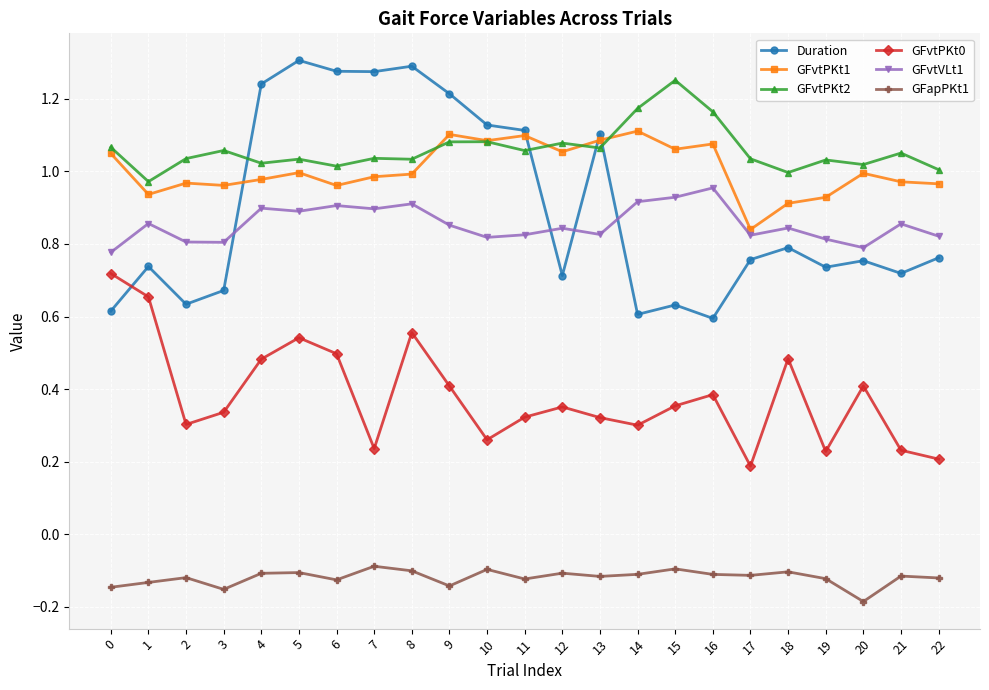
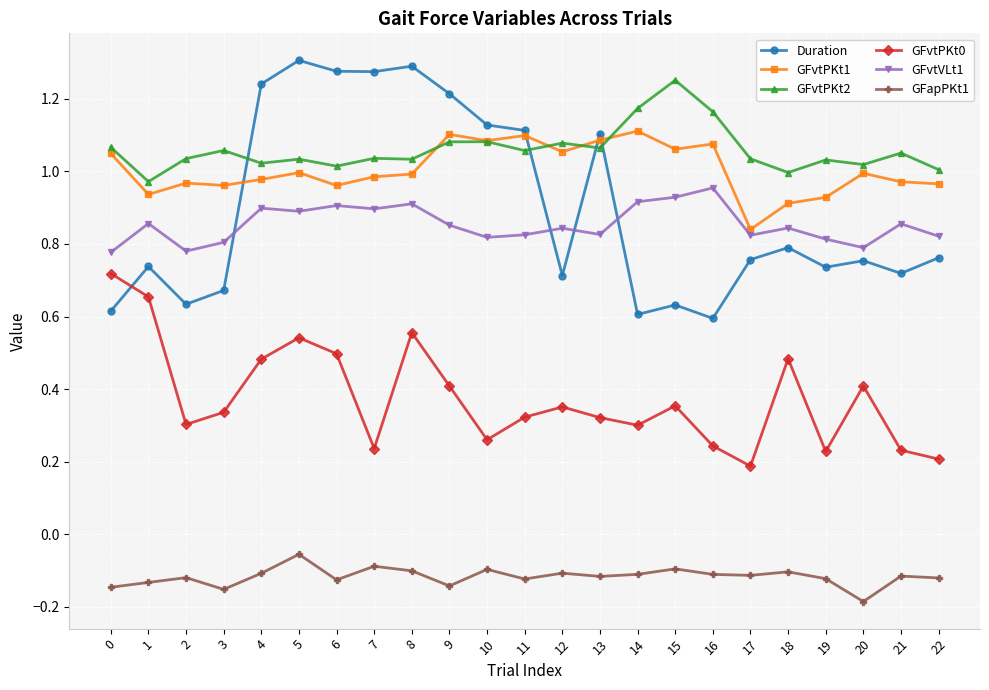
  {
    "Duration": {
      "0": 0.62,
      "1": 0.74,
      "2": 0.63,
      "3": 0.67,
      "4": 1.24,
      "5": 1.31,
      "6": 1.28,
      "7": 1.28,
      "8": 1.29,
      "9": 1.21,
      "10": 1.13,
      "11": 1.11,
      "12": 0.71,
      "13": 1.10,
      "14": 0.61,
      "15": 0.63,
      "16": 0.60,
      "17": 0.76,
      "18": 0.79,
      "19": 0.74,
      "20": 0.75,
      "21": 0.72,
      "22": 0.76
    },
    "GFvtPKt1": {
      "0": 1.05,
      "1": 0.94,
      "2": 0.97,
      "3": 0.96,
      "4": 0.98,
      "5": 1.00,
      "6": 0.96,
      "7": 0.99,
      "8": 0.99,
      "9": 1.10,
      "11": 1.10,
      "12": 1.05,
      "13": 1.09,
      "14": 1.11,
      "15": 1.06,
      "16": 1.08,
      "17": 0.84,
      "18": 0.91,
      "19": 0.93,
      "20": 0.99,
      "21": 0.97,
      "22": 0.97
    },
    "GFvtPKt2": {
      "0": 1.07,
      "1": 0.97,
      "2": 1.04,
      "3": 1.06,
      "4": 1.02,
      "5": 1.03,
      "6": 1.01,
      "7": 1.04,
      "8": 1.03,
      "9": 1.08,
      "11": 1.06,
      "12": 1.08,
      "13": 1.06,
      "14": 1.17,
      "15": 1.25,
      "16": 1.16,
      "17": 1.03,
      "18": 1.00,
      "19": 1.03,
      "20": 1.02,
      "21": 1.05,
      "22": 1.00
    },
    "GFvtPKt0": {
      "0": 0.72,
      "1": 0.65,
      "2": 0.30,
      "3": 0.34,
      "4": 0.48,
      "5": 0.54,
      "6": 0.50,
      "7": 0.24,
      "8": 0.56,
      "9": 0.41,
      "10": 0.26,
      "11": 0.32,
      "12": 0.35,
      "13": 0.32,
      "14": 0.30,
      "15": 0.35,
-     "16": 0.38,
+     "16": 0.24,
      "17": 0.19,
      "18": 0.48,
      "19": 0.23,
      "20": 0.41,
      "21": 0.23,
      "22": 0.21
    },
    "GFvtVLt1": {
      "0": 0.78,
      "1": 0.86,
-     "2": 0.81,
+     "2": 0.78,
      "3": 0.80,
      "4": 0.90,
      "5": 0.89,
      "6": 0.91,
      "7": 0.90,
      "8": 0.91,
      "9": 0.85,
      "10": 0.82,
      "11": 0.83,
      "12": 0.84,
      "13": 0.83,
      "14": 0.92,
      "15": 0.93,
      "16": 0.95,
      "17": 0.82,
      "18": 0.84,
      "19": 0.81,
      "20": 0.79,
      "21": 0.86,
      "22": 0.82
    },
    "GFapPKt1": {
      "0": -0.15,
      "1": -0.13,
      "2": -0.12,
      "3": -0.15,
      "4": -0.11,
-     "5": -0.11,
+     "5": -0.06,
      "6": -0.13,
      "7": -0.09,
      "8": -0.10,
      "9": -0.14,
      "10": -0.10,
      "11": -0.12,
      "12": -0.11,
      "13": -0.12,
      "14": -0.11,
      "15": -0.10,
      "16": -0.11,
      "17": -0.11,
      "18": -0.10,
      "19": -0.12,
      "20": -0.19,
      "21": -0.12,
      "22": -0.12
    }
  }
